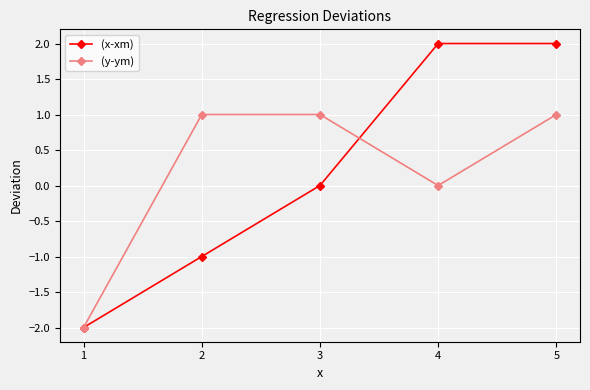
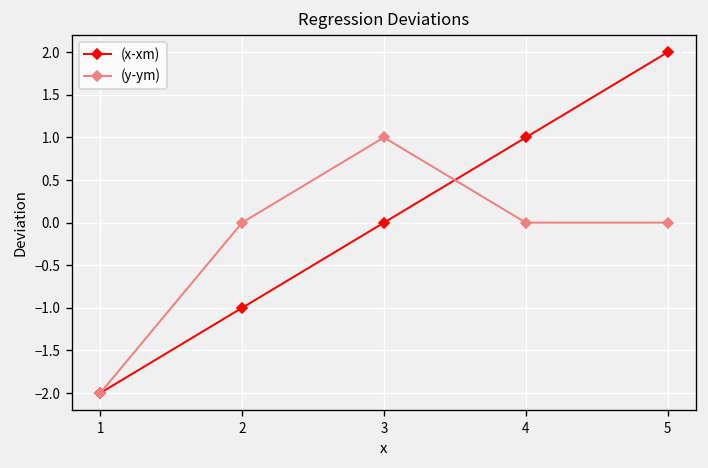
  {
    "(x-xm)": {
      "2": -1,
      "3": 0,
-     "4": 2,
+     "4": 1,
      "5": 2
    },
    "(y-ym)": {
-     "2": 1,
+     "2": 0,
      "3": 1,
      "4": 0,
-     "5": 1
+     "5": 0
    }
  }
